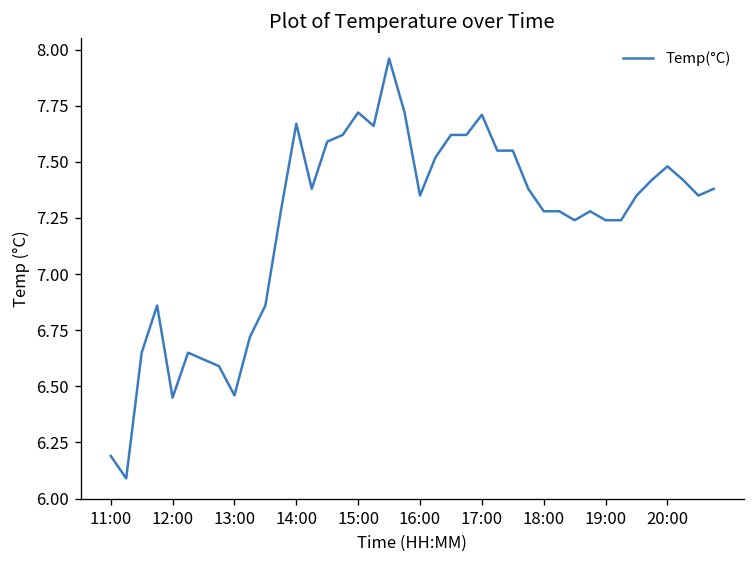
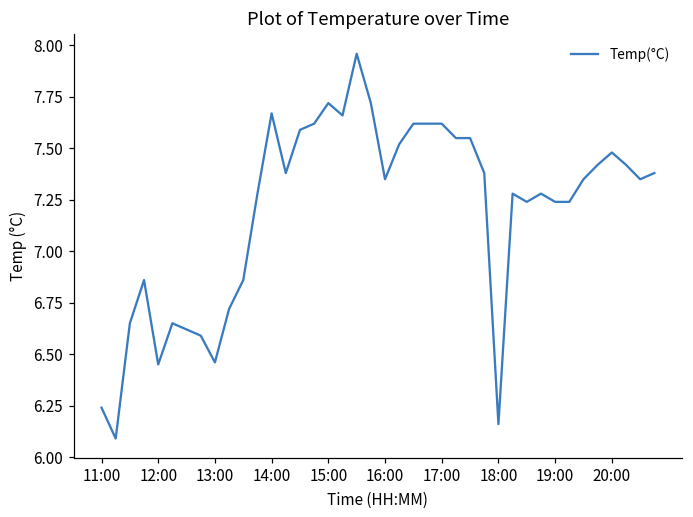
  {
-   "11:00": 6.19,
+   "11:00": 6.24,
    "12:00": 6.45,
    "13:00": 6.46,
    "14:00": 7.67,
    "15:00": 7.72,
    "16:00": 7.35,
-   "17:00": 7.71,
-   "18:00": 7.28,
+   "17:00": 7.62,
+   "18:00": 6.16,
    "19:00": 7.24,
    "20:00": 7.48
  }
